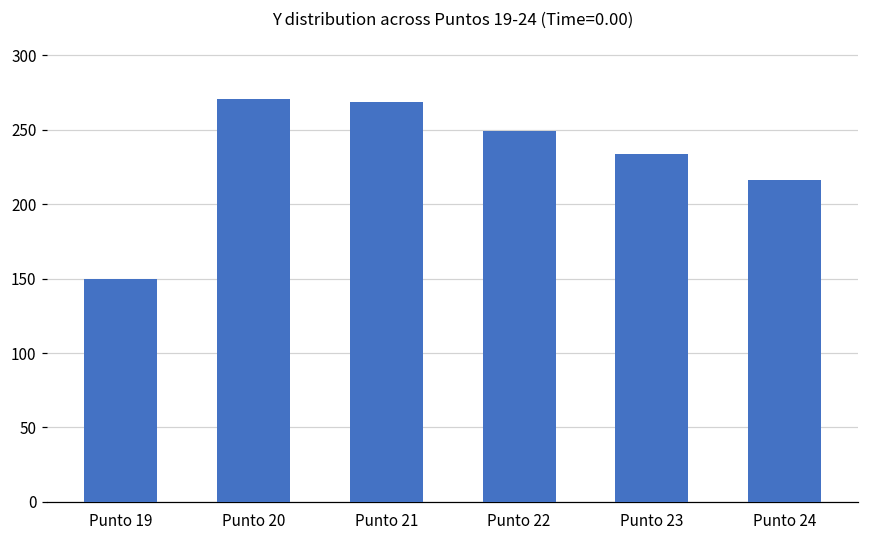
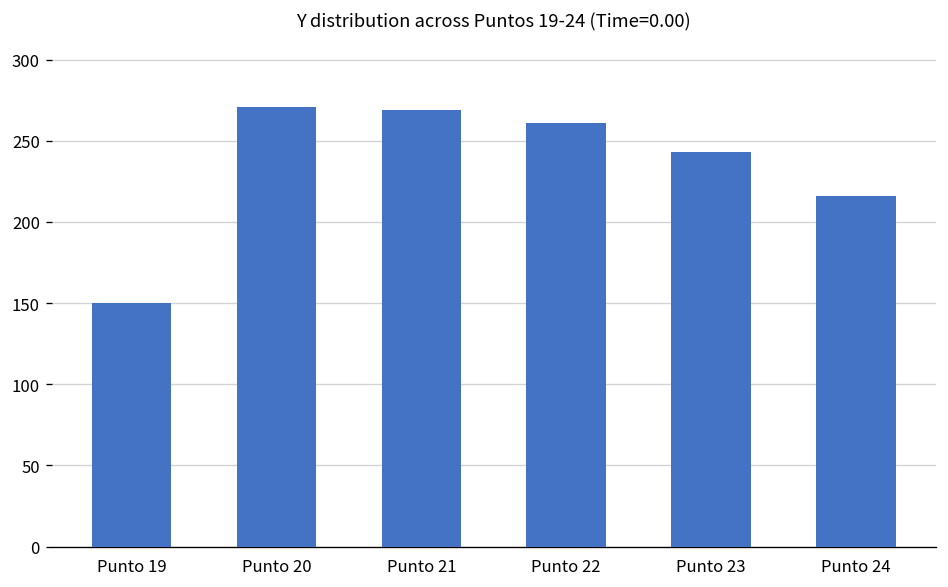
  {
    "Punto 19": 150,
    "Punto 20": 271,
    "Punto 21": 269,
-   "Punto 22": 249,
-   "Punto 23": 234,
+   "Punto 22": 261,
+   "Punto 23": 243,
    "Punto 24": 216
  }
